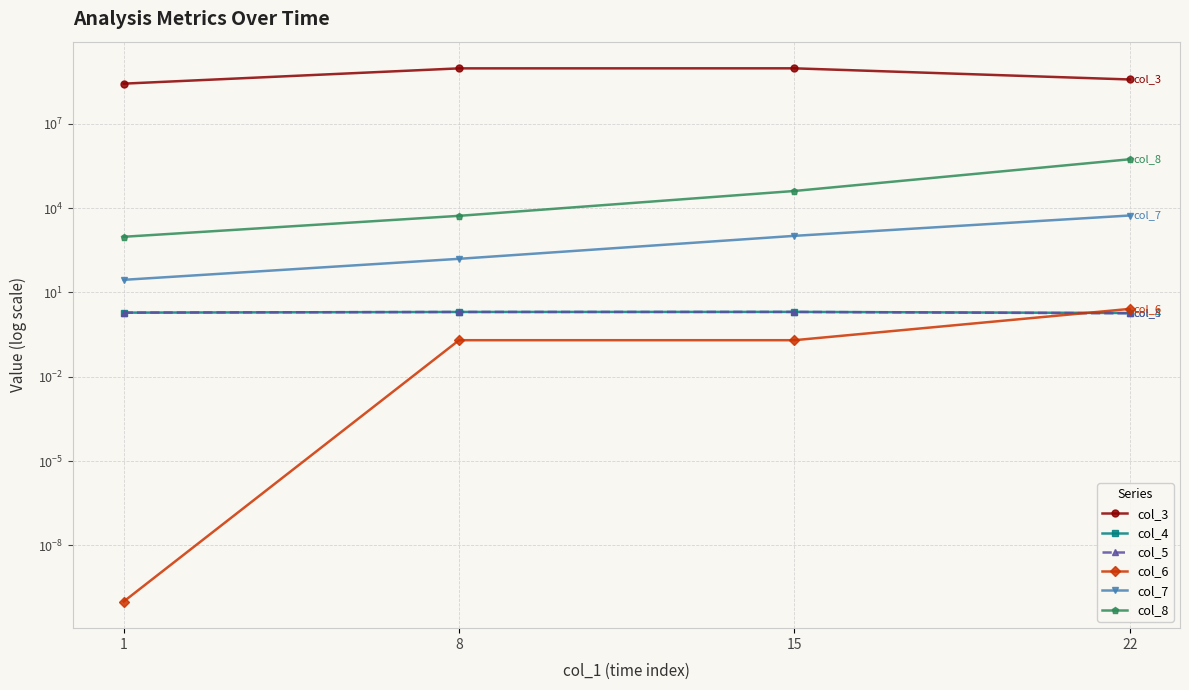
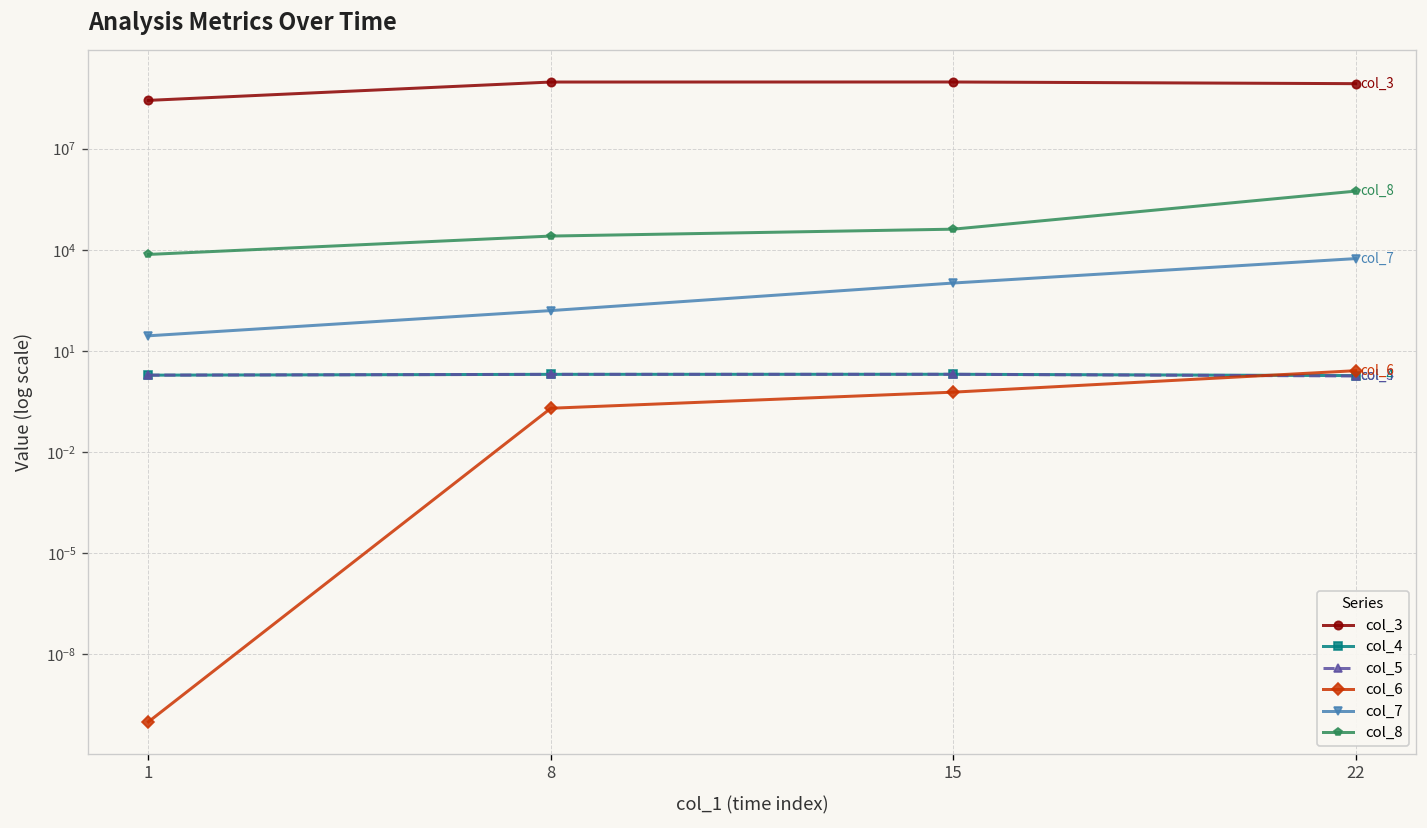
  {
    "col_3": {
      "1": 300000000,
      "8": 900000000,
      "15": 1000000000,
-     "22": 400000000
+     "22": 800000000
    },
    "col_6": {
      "1": 0.00000000010,
      "8": 0.2,
-     "15": 0.2
+     "15": 0.6
    },
    "col_8": {
-     "1": 1000,
-     "8": 5000,
+     "1": 7000,
+     "8": 30000,
      "15": 40000
    }
  }
